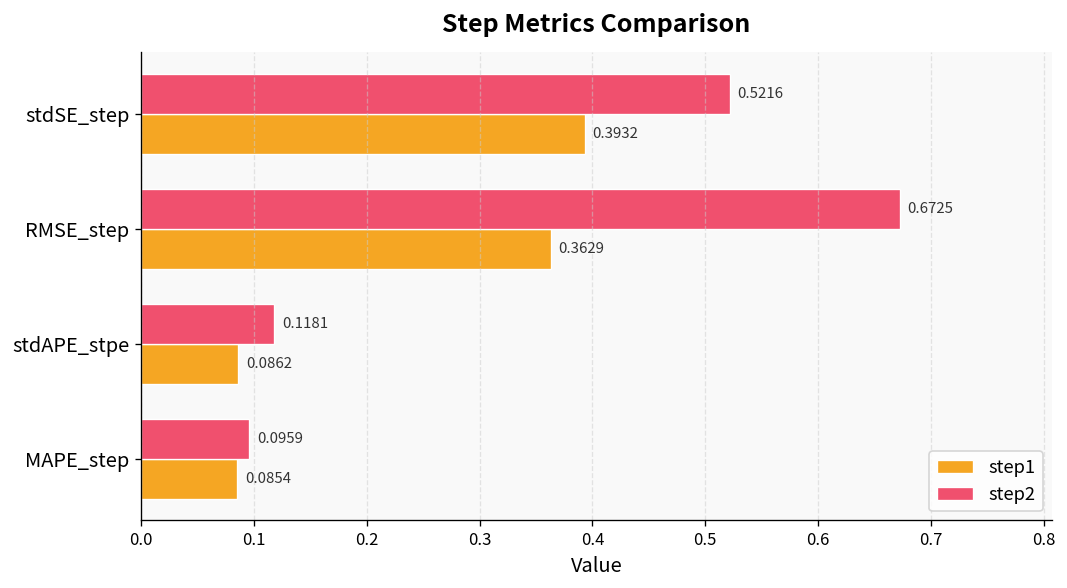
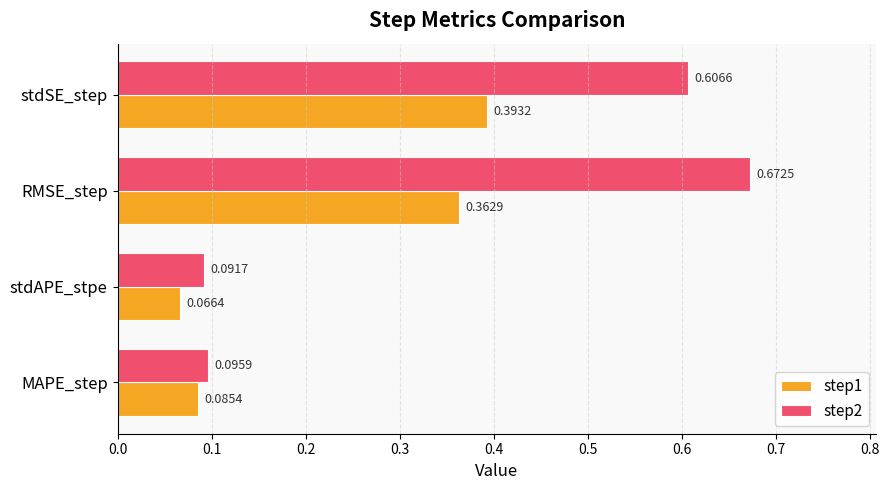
  {
    "step1": {
      "stdSE_step": 0.3932,
      "RMSE_step": 0.3629,
-     "stdAPE_stpe": 0.0862,
+     "stdAPE_stpe": 0.0664,
      "MAPE_step": 0.0854
    },
    "step2": {
-     "stdSE_step": 0.5216,
+     "stdSE_step": 0.6066,
      "RMSE_step": 0.6725,
-     "stdAPE_stpe": 0.1181,
+     "stdAPE_stpe": 0.0917,
      "MAPE_step": 0.0959
    }
  }
